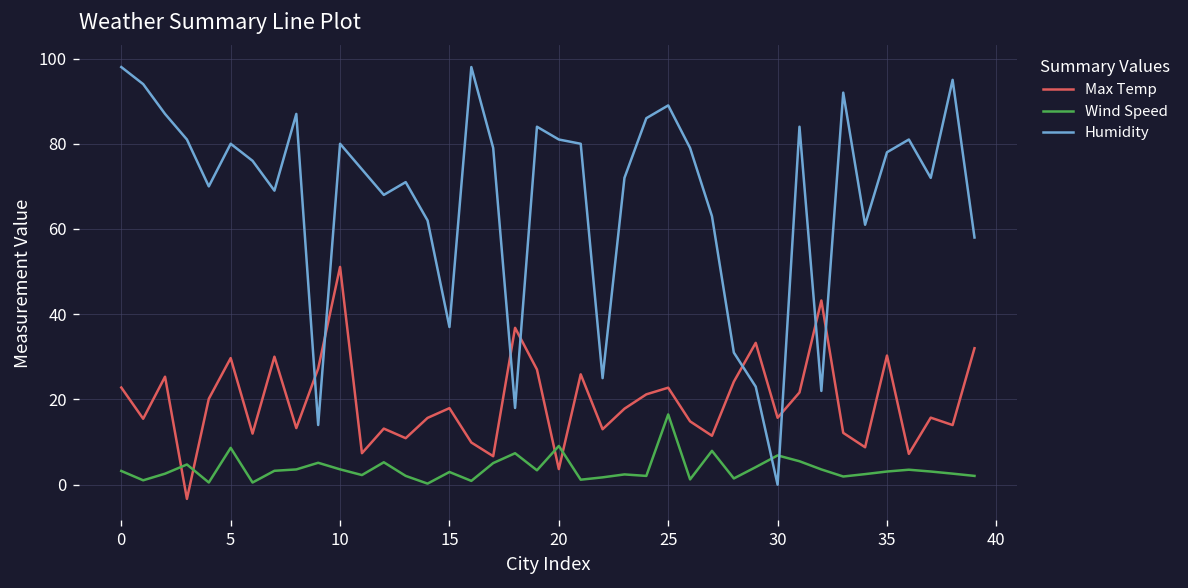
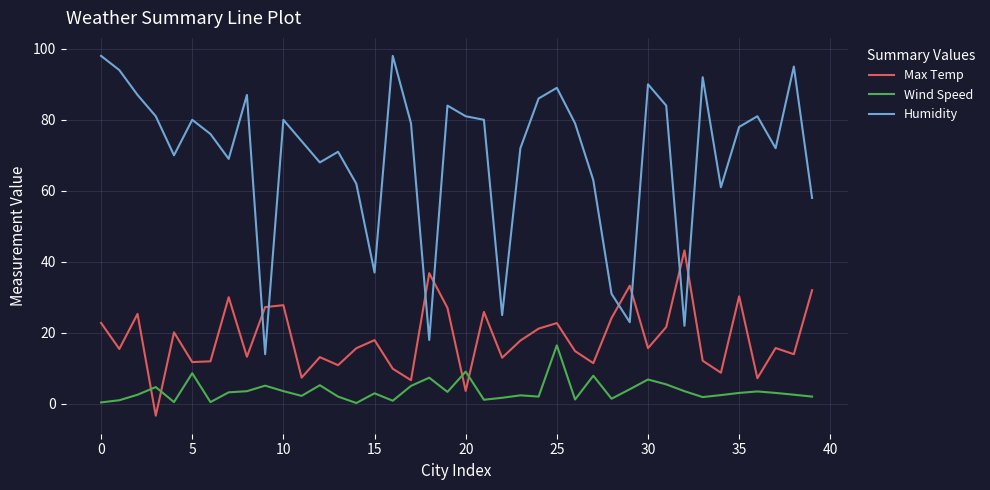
  {
    "Max Temp": {
      "0": 23,
-     "5": 30,
-     "10": 51,
+     "5": 12,
+     "10": 28,
      "15": 18,
      "20": 4,
      "25": 23,
      "30": 16,
      "35": 30
    },
    "Wind Speed": {
-     "0": 3,
+     "0": 0,
      "5": 9,
      "10": 4,
      "15": 3,
      "20": 9,
      "25": 16,
      "30": 7,
      "35": 3
    },
    "Humidity": {
      "0": 98,
      "5": 80,
      "10": 80,
      "15": 37,
      "20": 81,
      "25": 89,
-     "30": 0,
+     "30": 90,
      "35": 78
    }
  }
